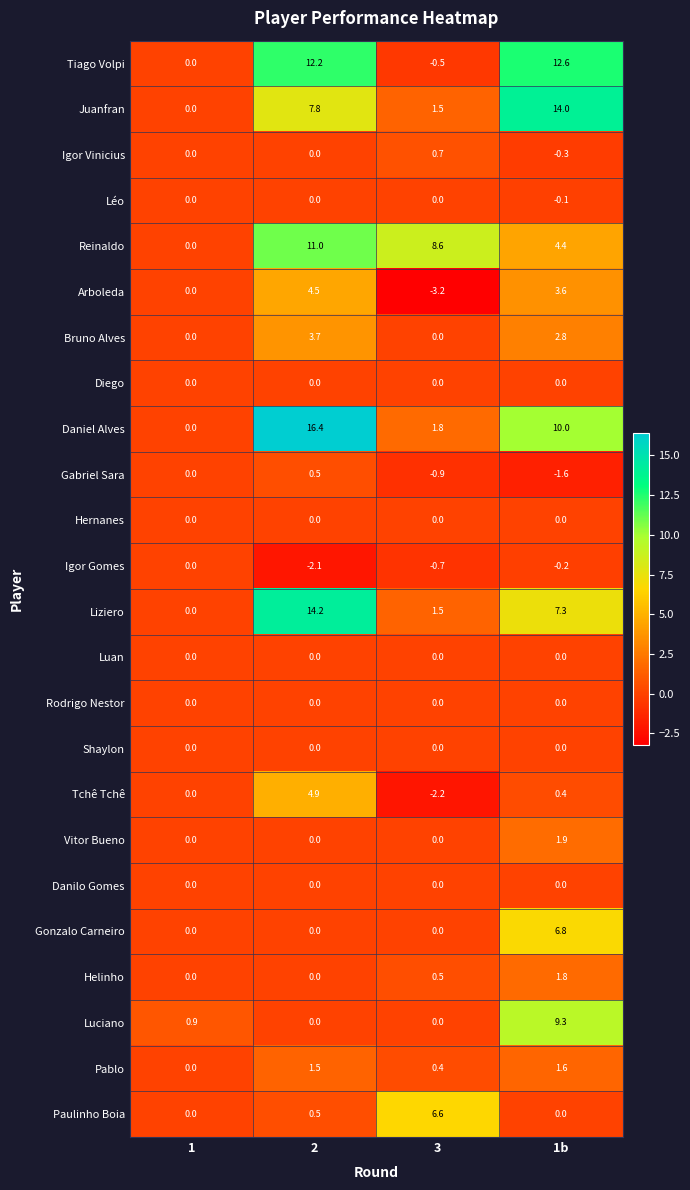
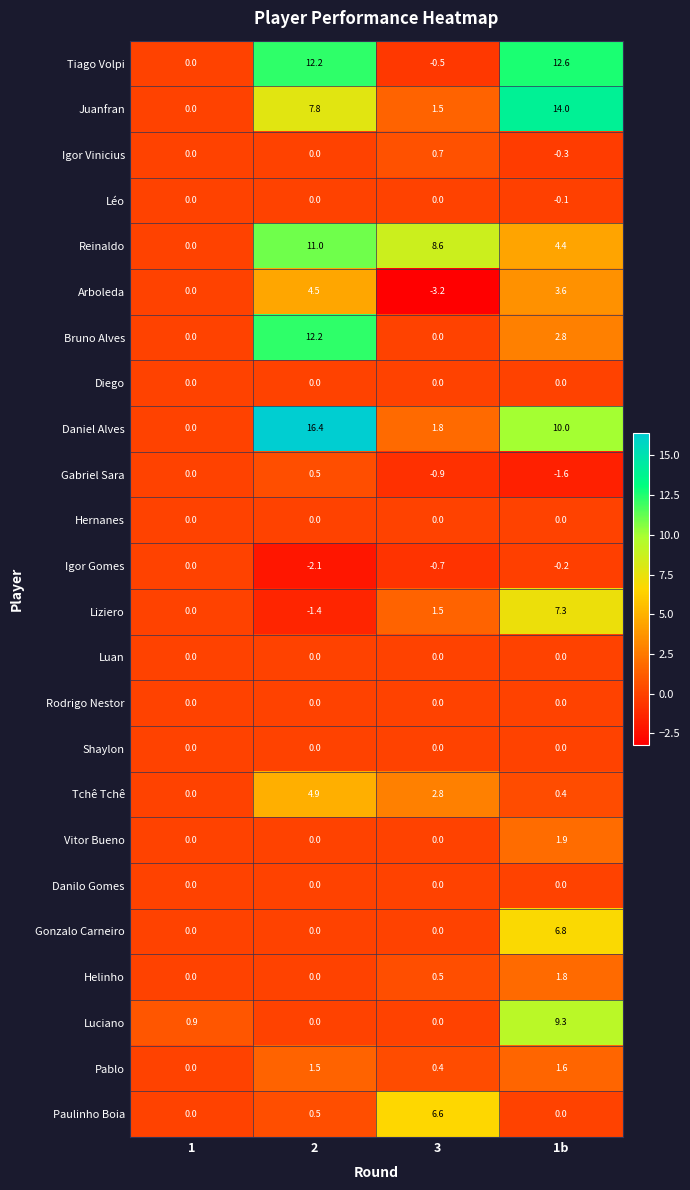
  {
    "Tiago Volpi": {
      "1": 0.0,
      "2": 12.2,
      "3": -0.5,
      "1b": 12.6
    },
    "Juanfran": {
      "1": 0.0,
      "2": 7.8,
      "3": 1.5,
      "1b": 14.0
    },
    "Igor Vinicius": {
      "1": 0.0,
      "2": 0.0,
      "3": 0.7,
      "1b": -0.3
    },
    "Léo": {
      "1": 0.0,
      "2": 0.0,
      "3": 0.0,
      "1b": -0.1
    },
    "Reinaldo": {
      "1": 0.0,
      "2": 11.0,
      "3": 8.6,
      "1b": 4.4
    },
    "Arboleda": {
      "1": 0.0,
      "2": 4.5,
      "3": -3.2,
      "1b": 3.6
    },
    "Bruno Alves": {
      "1": 0.0,
-     "2": 3.7,
+     "2": 12.2,
      "3": 0.0,
      "1b": 2.8
    },
    "Diego": {
      "1": 0.0,
      "2": 0.0,
      "3": 0.0,
      "1b": 0.0
    },
    "Daniel Alves": {
      "1": 0.0,
      "2": 16.4,
      "3": 1.8,
      "1b": 10.0
    },
    "Gabriel Sara": {
      "1": 0.0,
      "2": 0.5,
      "3": -0.9,
      "1b": -1.6
    },
    "Hernanes": {
      "1": 0.0,
      "2": 0.0,
      "3": 0.0,
      "1b": 0.0
    },
    "Igor Gomes": {
      "1": 0.0,
      "2": -2.1,
      "3": -0.7,
      "1b": -0.2
    },
    "Liziero": {
      "1": 0.0,
-     "2": 14.2,
+     "2": -1.4,
      "3": 1.5,
      "1b": 7.3
    },
    "Luan": {
      "1": 0.0,
      "2": 0.0,
      "3": 0.0,
      "1b": 0.0
    },
    "Rodrigo Nestor": {
      "1": 0.0,
      "2": 0.0,
      "3": 0.0,
      "1b": 0.0
    },
    "Shaylon": {
      "1": 0.0,
      "2": 0.0,
      "3": 0.0,
      "1b": 0.0
    },
    "Tchê Tchê": {
      "1": 0.0,
      "2": 4.9,
-     "3": -2.2,
+     "3": 2.8,
      "1b": 0.4
    },
    "Vitor Bueno": {
      "1": 0.0,
      "2": 0.0,
      "3": 0.0,
      "1b": 1.9
    },
    "Danilo Gomes": {
      "1": 0.0,
      "2": 0.0,
      "3": 0.0,
      "1b": 0.0
    },
    "Gonzalo Carneiro": {
      "1": 0.0,
      "2": 0.0,
      "3": 0.0,
      "1b": 6.8
    },
    "Helinho": {
      "1": 0.0,
      "2": 0.0,
      "3": 0.5,
      "1b": 1.8
    },
    "Luciano": {
      "1": 0.9,
      "2": 0.0,
      "3": 0.0,
      "1b": 9.3
    },
    "Pablo": {
      "1": 0.0,
      "2": 1.5,
      "3": 0.4,
      "1b": 1.6
    },
    "Paulinho Boia": {
      "1": 0.0,
      "2": 0.5,
      "3": 6.6,
      "1b": 0.0
    }
  }
